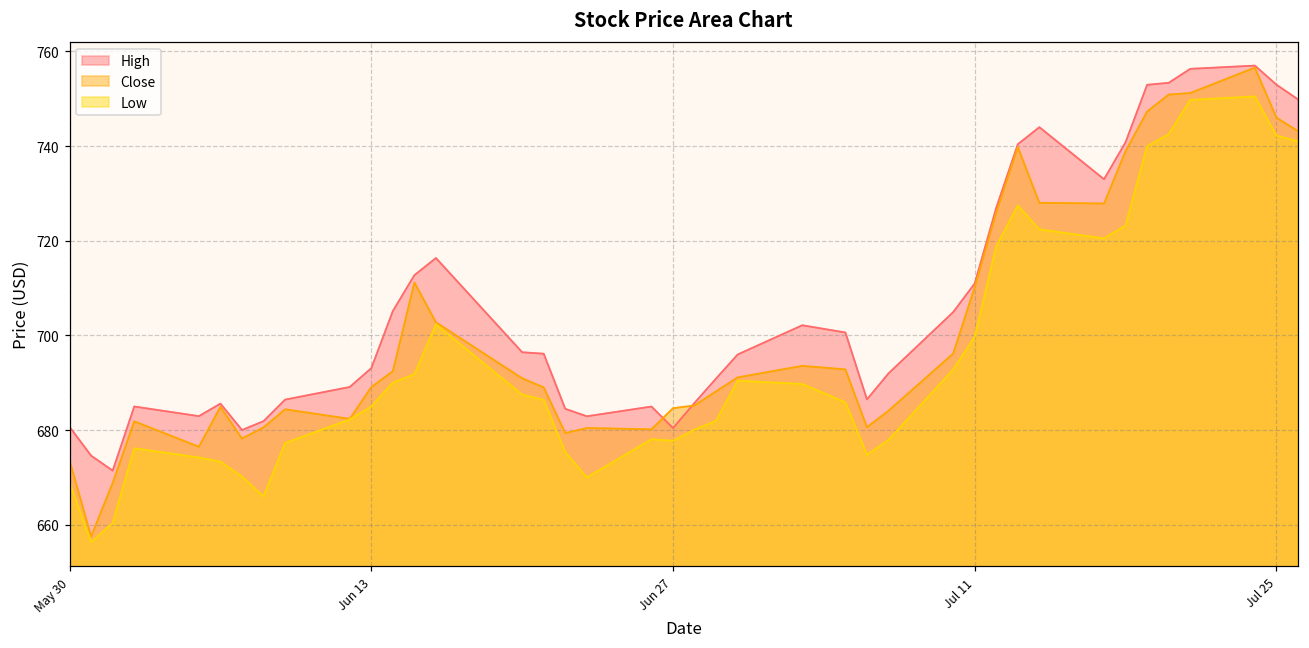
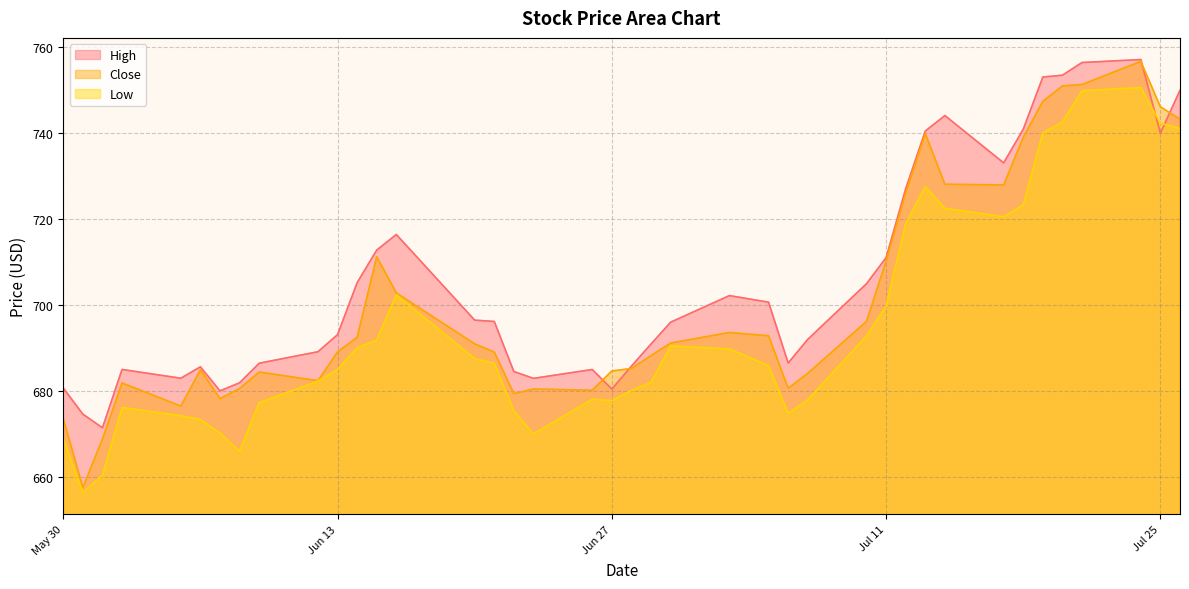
  {
    "High": {
      "May 30": 681,
      "Jun 13": 693,
      "Jun 27": 680,
      "Jul 11": 711,
-     "Jul 25": 753
+     "Jul 25": 740
    }
  }
